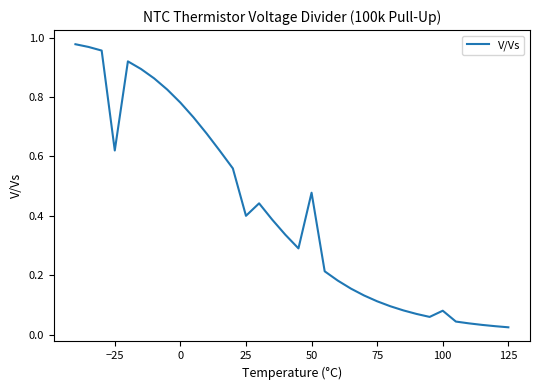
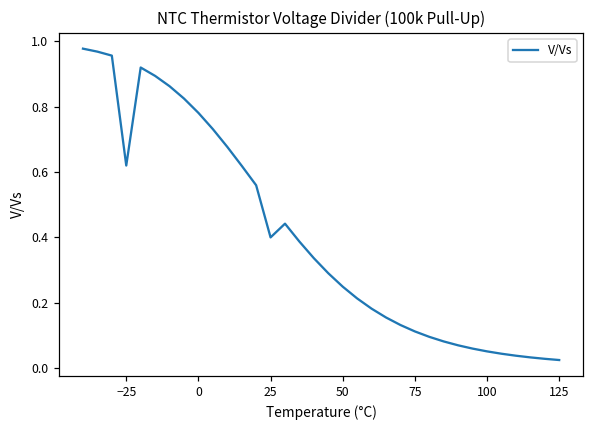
  {
    "−25": 0.62,
    "0": 0.78,
    "25": 0.40,
-   "50": 0.48,
+   "50": 0.25,
    "75": 0.11,
-   "100": 0.08,
+   "100": 0.05,
    "125": 0.02
  }
